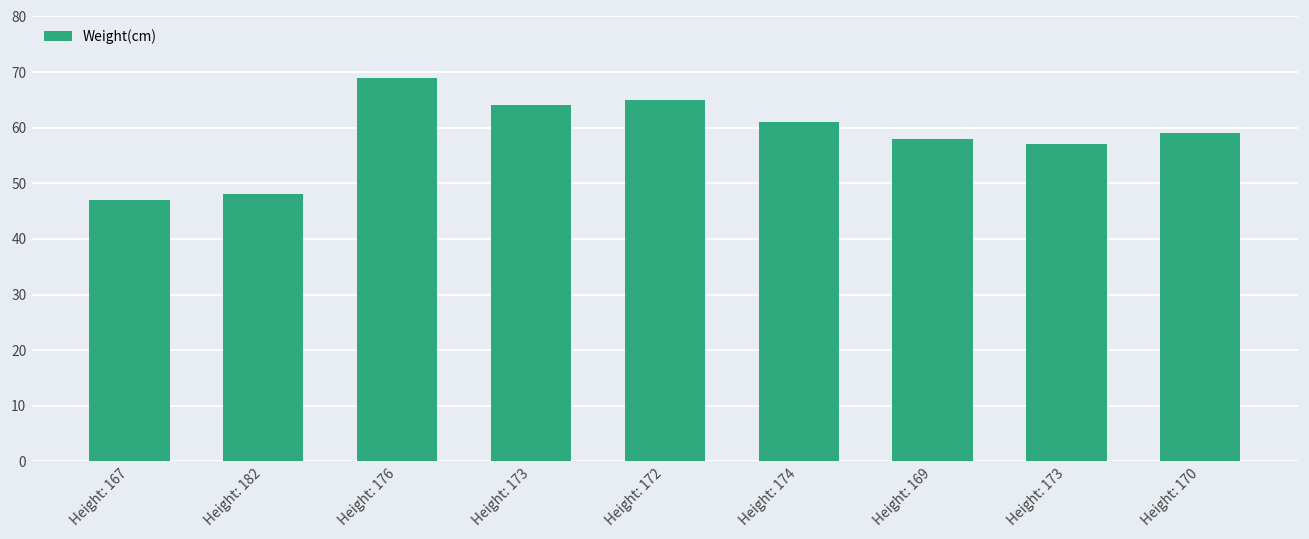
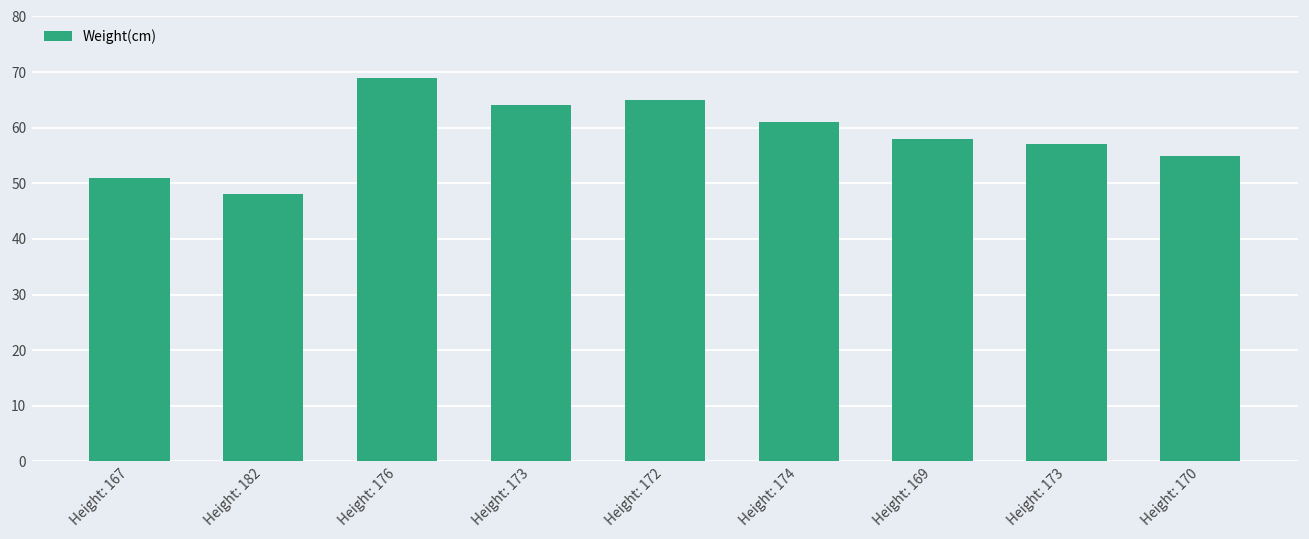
  {
-   "Height: 167": 47,
+   "Height: 167": 51,
    "Height: 182": 48,
    "Height: 176": 69,
    "Height: 172": 65,
    "Height: 174": 61,
    "Height: 169": 58,
-   "Height: 170": 59
+   "Height: 170": 55
  }
